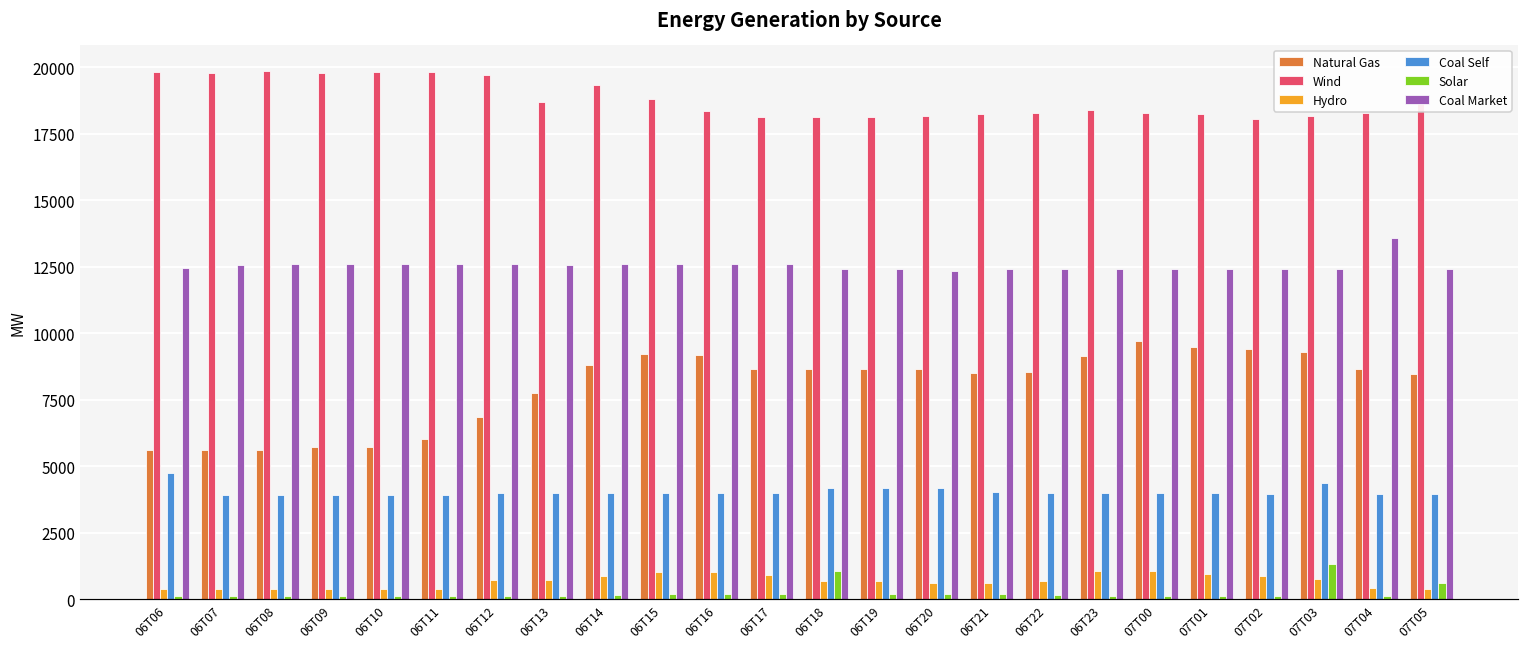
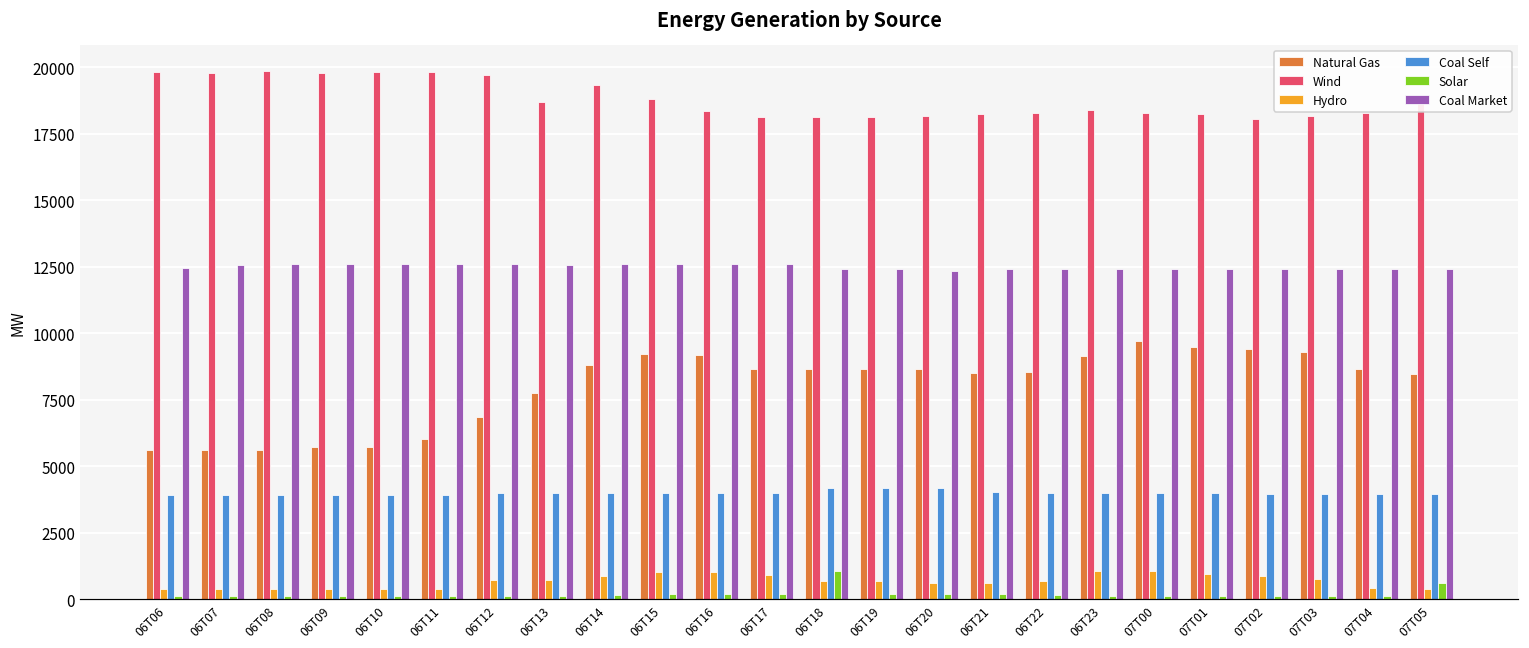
  {
    "Wind": {
      "06T06": 19800,
      "06T07": 19800,
      "06T08": 19800,
      "06T09": 19800,
      "06T10": 19800,
      "06T11": 19800,
      "06T12": 19700,
      "06T13": 18700,
      "06T14": 19300,
      "06T15": 18800,
      "06T16": 18300,
      "06T17": 18100,
      "06T18": 18100,
      "06T19": 18100,
      "06T20": 18200,
      "06T21": 18300,
      "06T22": 18300,
      "06T23": 18400,
      "07T00": 18300,
      "07T01": 18300,
      "07T02": 18000,
      "07T03": 18200,
      "07T04": 18300
    },
    "Coal Self": {
-     "06T06": 4700,
+     "06T06": 3900,
      "06T07": 3900,
      "06T08": 3900,
      "06T09": 3900,
      "06T10": 3900,
      "06T11": 3900,
      "06T12": 4000,
      "06T13": 4000,
      "06T14": 4000,
      "06T15": 4000,
      "06T16": 4000,
      "06T17": 4000,
      "06T18": 4200,
      "06T19": 4200,
      "06T20": 4200,
      "06T21": 4000,
      "06T22": 4000,
      "06T23": 4000,
      "07T00": 4000,
      "07T01": 4000,
      "07T02": 4000,
-     "07T03": 4400,
+     "07T03": 4000,
      "07T04": 3900,
      "07T05": 3900
    },
    "Solar": {
      "06T06": 100,
      "06T07": 100,
      "06T08": 100,
      "06T09": 100,
      "06T10": 100,
      "06T11": 100,
      "06T12": 100,
      "06T13": 100,
      "06T14": 200,
      "06T15": 200,
      "06T16": 200,
      "06T17": 200,
      "06T18": 1100,
      "06T19": 200,
      "06T20": 200,
      "06T21": 200,
      "06T22": 200,
      "06T23": 100,
      "07T00": 100,
      "07T01": 100,
      "07T02": 100,
-     "07T03": 1300,
+     "07T03": 100,
      "07T04": 100,
      "07T05": 600
    },
    "Coal Market": {
      "06T06": 12500,
      "06T07": 12600,
      "06T08": 12600,
      "06T09": 12600,
      "06T10": 12600,
      "06T11": 12600,
      "06T12": 12600,
      "06T13": 12600,
      "06T14": 12600,
      "06T15": 12600,
      "06T16": 12600,
      "06T17": 12600,
      "06T18": 12400,
      "06T19": 12400,
      "06T20": 12400,
      "06T21": 12400,
      "06T22": 12400,
      "06T23": 12400,
      "07T00": 12400,
      "07T01": 12400,
      "07T02": 12400,
      "07T03": 12400,
-     "07T04": 13600,
+     "07T04": 12400,
      "07T05": 12400
    }
  }
